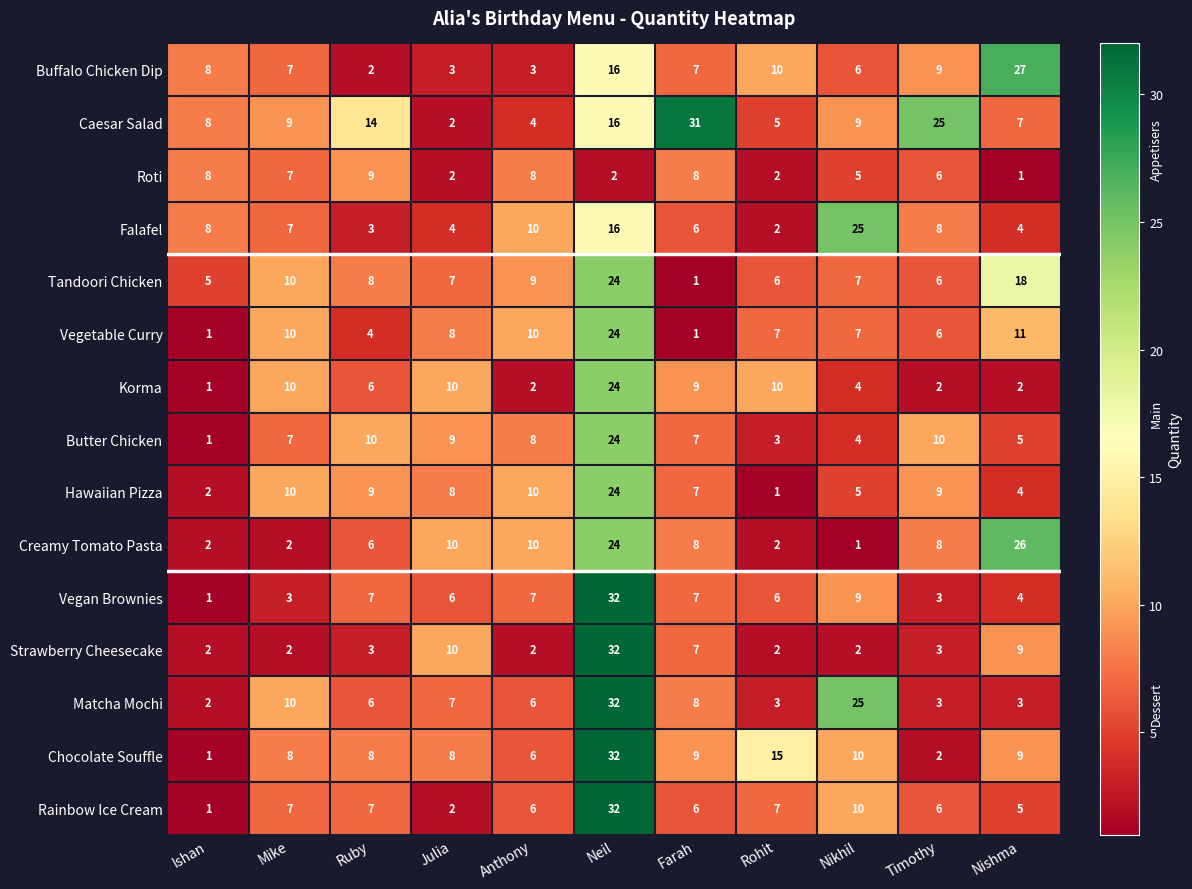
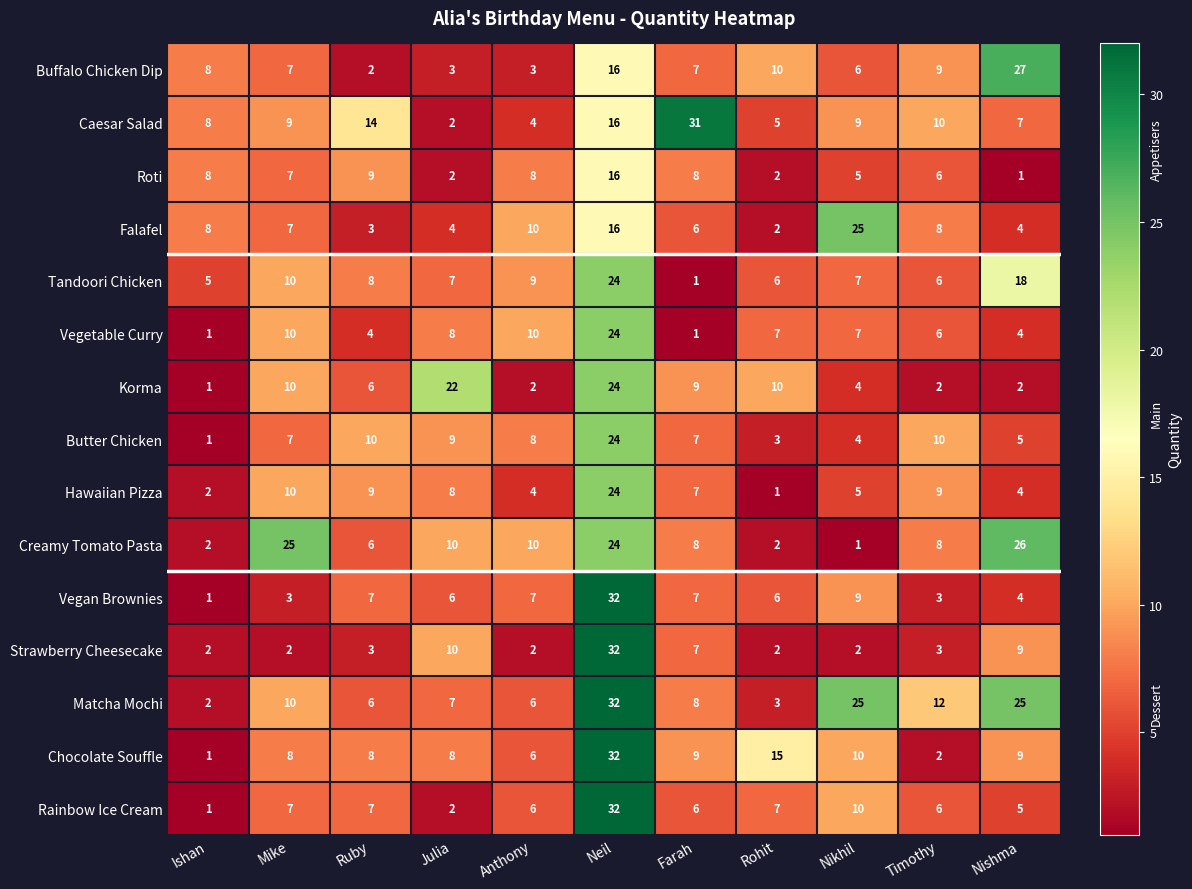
  {
    "Buffalo Chicken Dip": {
      "Ishan": 8,
      "Mike": 7,
      "Ruby": 2,
      "Julia": 3,
      "Anthony": 3,
      "Neil": 16,
      "Farah": 7,
      "Rohit": 10,
      "Nikhil": 6,
      "Timothy": 9,
      "Nishma": 27
    },
    "Caesar Salad": {
      "Ishan": 8,
      "Mike": 9,
      "Ruby": 14,
      "Julia": 2,
      "Anthony": 4,
      "Neil": 16,
      "Farah": 31,
      "Rohit": 5,
      "Nikhil": 9,
-     "Timothy": 25,
+     "Timothy": 10,
      "Nishma": 7
    },
    "Roti": {
      "Ishan": 8,
      "Mike": 7,
      "Ruby": 9,
      "Julia": 2,
      "Anthony": 8,
-     "Neil": 2,
+     "Neil": 16,
      "Farah": 8,
      "Rohit": 2,
      "Nikhil": 5,
      "Timothy": 6,
      "Nishma": 1
    },
    "Falafel": {
      "Ishan": 8,
      "Mike": 7,
      "Ruby": 3,
      "Julia": 4,
      "Anthony": 10,
      "Neil": 16,
      "Farah": 6,
      "Rohit": 2,
      "Nikhil": 25,
      "Timothy": 8,
      "Nishma": 4
    },
    "Tandoori Chicken": {
      "Ishan": 5,
      "Mike": 10,
      "Ruby": 8,
      "Julia": 7,
      "Anthony": 9,
      "Neil": 24,
      "Farah": 1,
      "Rohit": 6,
      "Nikhil": 7,
      "Timothy": 6,
      "Nishma": 18
    },
    "Vegetable Curry": {
      "Ishan": 1,
      "Mike": 10,
      "Ruby": 4,
      "Julia": 8,
      "Anthony": 10,
      "Neil": 24,
      "Farah": 1,
      "Rohit": 7,
      "Nikhil": 7,
      "Timothy": 6,
-     "Nishma": 11
+     "Nishma": 4
    },
    "Korma": {
      "Ishan": 1,
      "Mike": 10,
      "Ruby": 6,
-     "Julia": 10,
+     "Julia": 22,
      "Anthony": 2,
      "Neil": 24,
      "Farah": 9,
      "Rohit": 10,
      "Nikhil": 4,
      "Timothy": 2,
      "Nishma": 2
    },
    "Butter Chicken": {
      "Ishan": 1,
      "Mike": 7,
      "Ruby": 10,
      "Julia": 9,
      "Anthony": 8,
      "Neil": 24,
      "Farah": 7,
      "Rohit": 3,
      "Nikhil": 4,
      "Timothy": 10,
      "Nishma": 5
    },
    "Hawaiian Pizza": {
      "Ishan": 2,
      "Mike": 10,
      "Ruby": 9,
      "Julia": 8,
-     "Anthony": 10,
+     "Anthony": 4,
      "Neil": 24,
      "Farah": 7,
      "Rohit": 1,
      "Nikhil": 5,
      "Timothy": 9,
      "Nishma": 4
    },
    "Creamy Tomato Pasta": {
      "Ishan": 2,
-     "Mike": 2,
+     "Mike": 25,
      "Ruby": 6,
      "Julia": 10,
      "Anthony": 10,
      "Neil": 24,
      "Farah": 8,
      "Rohit": 2,
      "Nikhil": 1,
      "Timothy": 8,
      "Nishma": 26
    },
    "Vegan Brownies": {
      "Ishan": 1,
      "Mike": 3,
      "Ruby": 7,
      "Julia": 6,
      "Anthony": 7,
      "Neil": 32,
      "Farah": 7,
      "Rohit": 6,
      "Nikhil": 9,
      "Timothy": 3,
      "Nishma": 4
    },
    "Strawberry Cheesecake": {
      "Ishan": 2,
      "Mike": 2,
      "Ruby": 3,
      "Julia": 10,
      "Anthony": 2,
      "Neil": 32,
      "Farah": 7,
      "Rohit": 2,
      "Nikhil": 2,
      "Timothy": 3,
      "Nishma": 9
    },
    "Matcha Mochi": {
      "Ishan": 2,
      "Mike": 10,
      "Ruby": 6,
      "Julia": 7,
      "Anthony": 6,
      "Neil": 32,
      "Farah": 8,
      "Rohit": 3,
      "Nikhil": 25,
-     "Timothy": 3,
-     "Nishma": 3
+     "Timothy": 12,
+     "Nishma": 25
    },
    "Chocolate Souffle": {
      "Ishan": 1,
      "Mike": 8,
      "Ruby": 8,
      "Julia": 8,
      "Anthony": 6,
      "Neil": 32,
      "Farah": 9,
      "Rohit": 15,
      "Nikhil": 10,
      "Timothy": 2,
      "Nishma": 9
    },
    "Rainbow Ice Cream": {
      "Ishan": 1,
      "Mike": 7,
      "Ruby": 7,
      "Julia": 2,
      "Anthony": 6,
      "Neil": 32,
      "Farah": 6,
      "Rohit": 7,
      "Nikhil": 10,
      "Timothy": 6,
      "Nishma": 5
    }
  }
